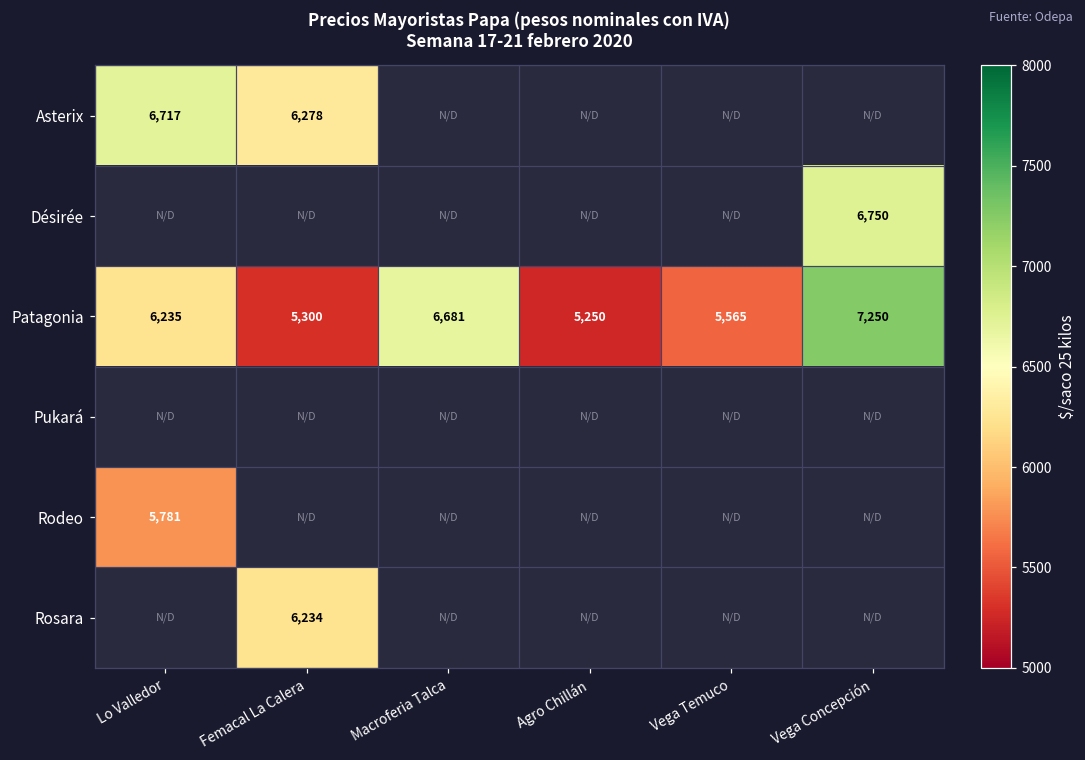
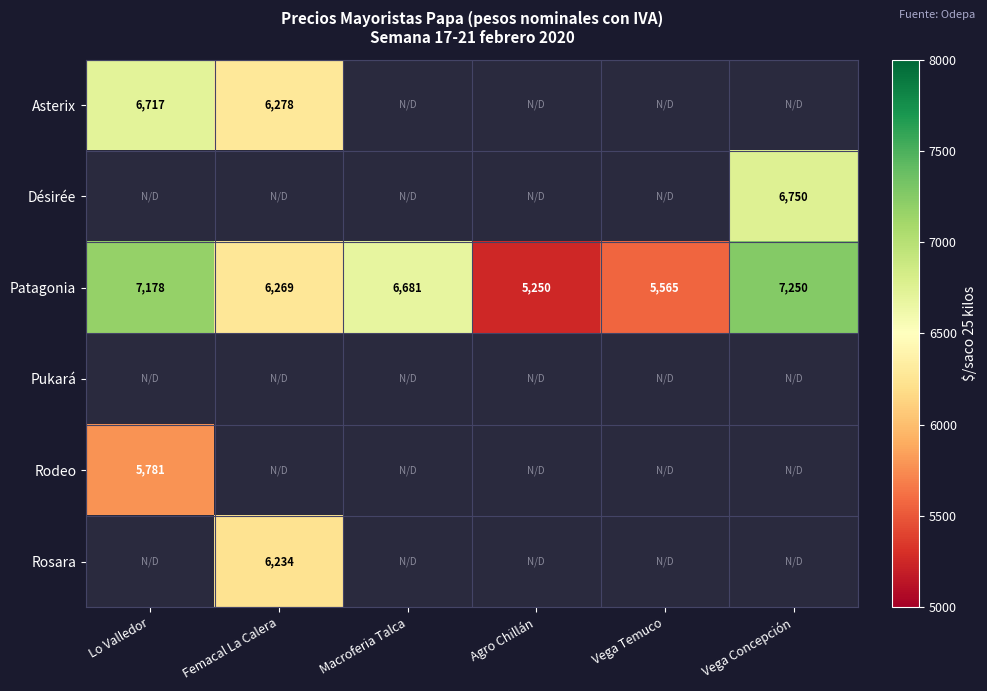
  {
    "Asterix": {
      "Lo Valledor": "6,717",
      "Femacal La Calera": "6,278"
    },
    "Désirée": {
      "Vega Concepción": "6,750"
    },
    "Patagonia": {
-     "Lo Valledor": "6,235",
-     "Femacal La Calera": "5,300",
+     "Lo Valledor": "7,178",
+     "Femacal La Calera": "6,269",
      "Macroferia Talca": "6,681",
      "Agro Chillán": "5,250",
      "Vega Temuco": "5,565",
      "Vega Concepción": "7,250"
    },
    "Rodeo": {
      "Lo Valledor": "5,781"
    },
    "Rosara": {
      "Femacal La Calera": "6,234"
    }
  }
